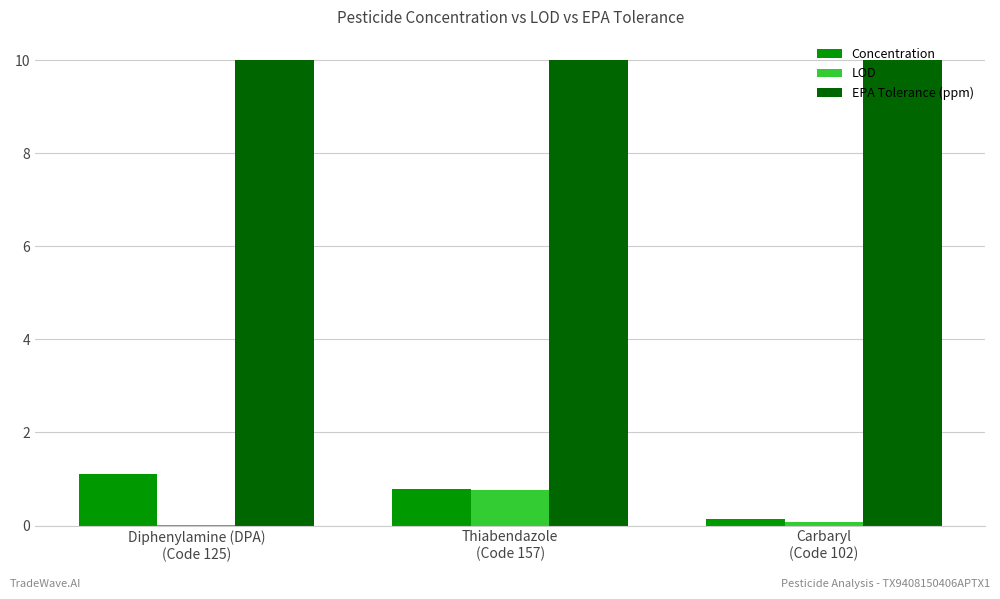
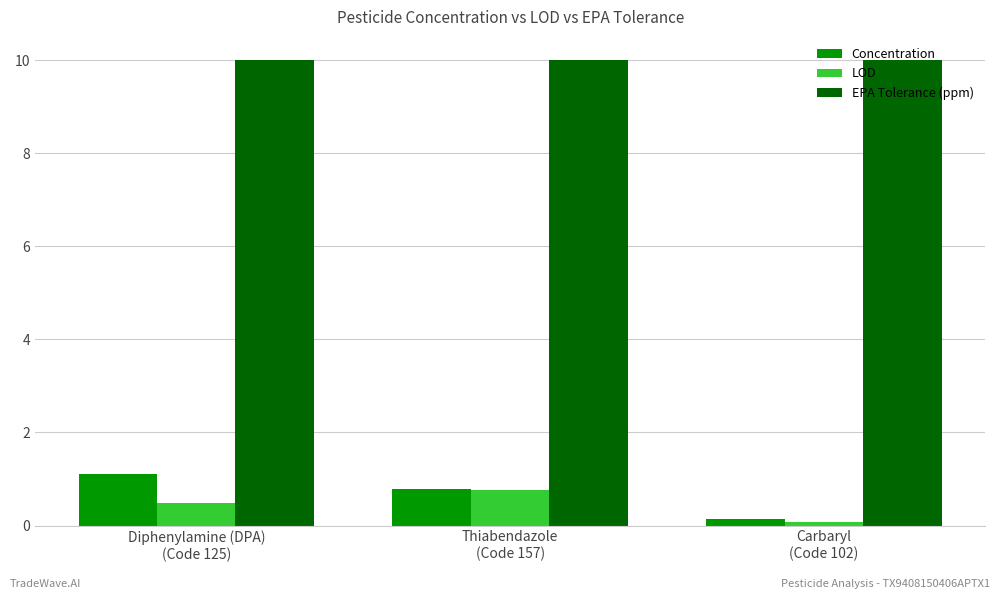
  {
    "LOD": {
-     "Diphenylamine (DPA) (Code 125)": 0.0,
+     "Diphenylamine (DPA) (Code 125)": 0.5,
      "Thiabendazole (Code 157)": 0.8,
      "Carbaryl (Code 102)": 0.1
    }
  }
